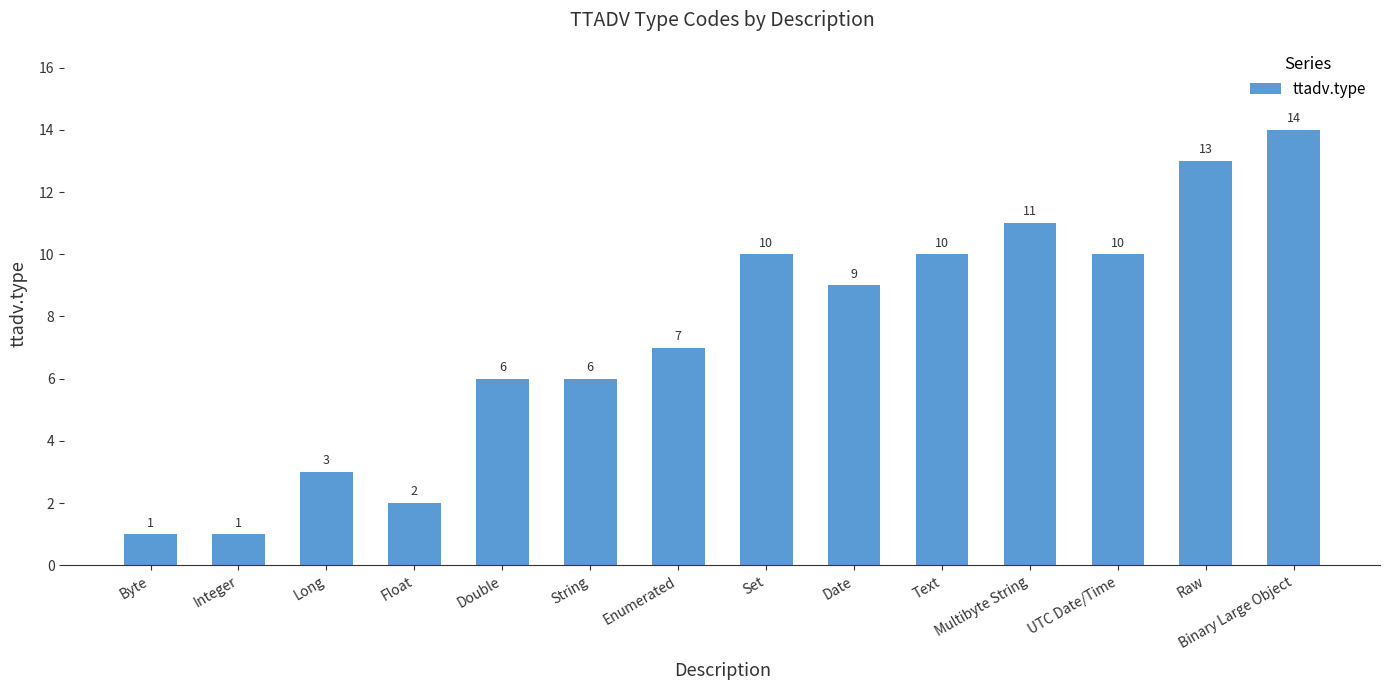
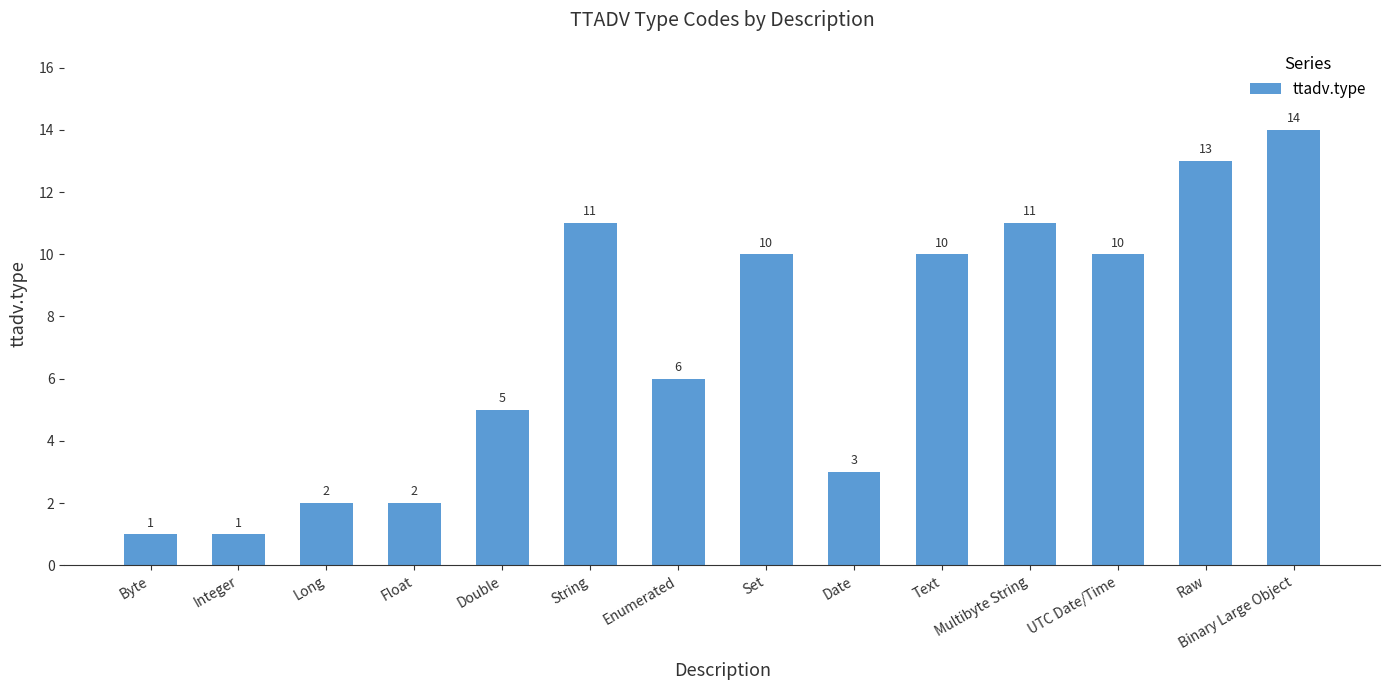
  {
    "Byte": 1,
    "Integer": 1,
-   "Long": 3,
+   "Long": 2,
    "Float": 2,
-   "Double": 6,
-   "String": 6,
-   "Enumerated": 7,
+   "Double": 5,
+   "String": 11,
+   "Enumerated": 6,
    "Set": 10,
-   "Date": 9,
+   "Date": 3,
    "Text": 10,
    "Multibyte String": 11,
    "UTC Date/Time": 10,
    "Raw": 13,
    "Binary Large Object": 14
  }
